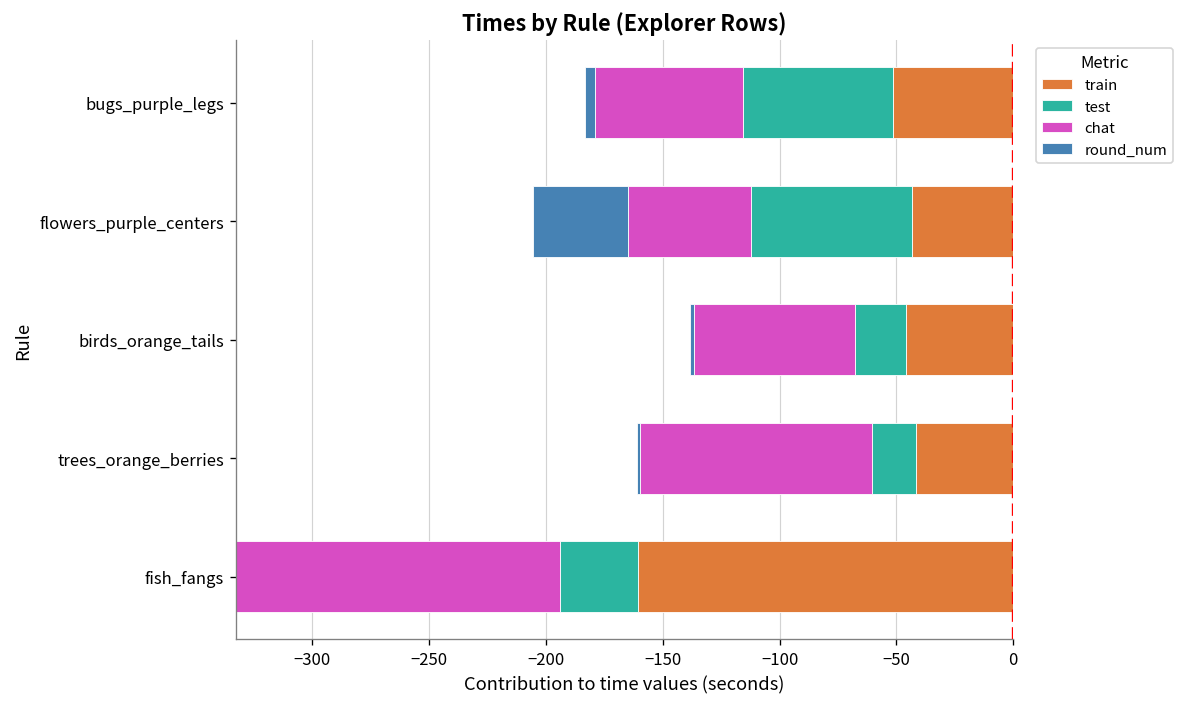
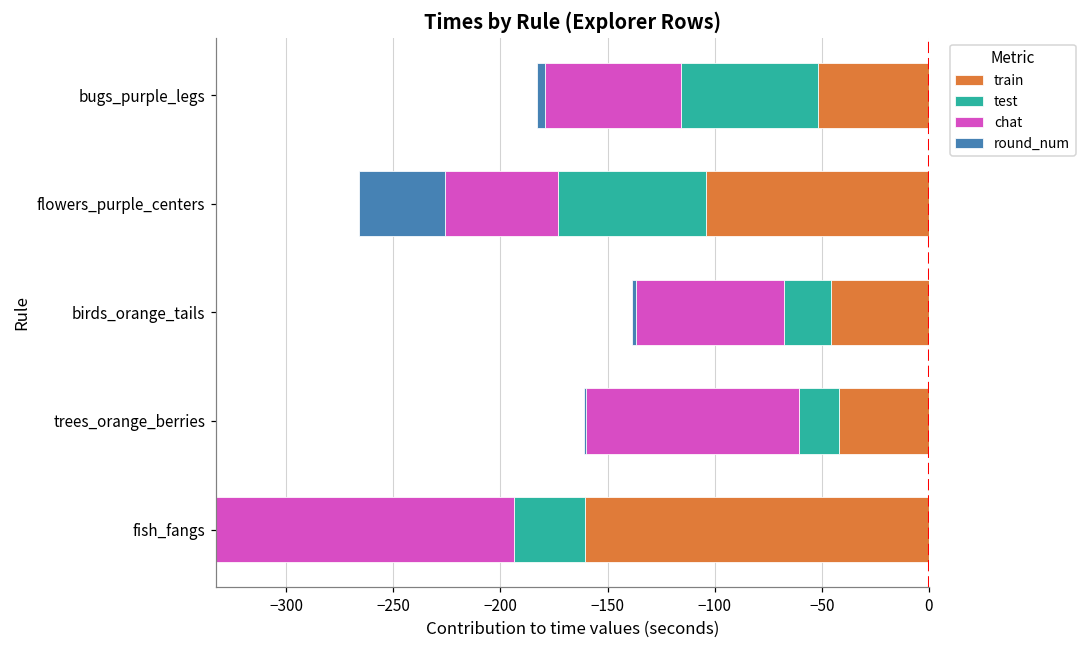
  {
    "train": {
      "bugs_purple_legs": -52,
-     "flowers_purple_centers": -43,
+     "flowers_purple_centers": -104,
      "birds_orange_tails": -46,
      "trees_orange_berries": -42,
      "fish_fangs": -160
    },
    "test": {
      "bugs_purple_legs": -64,
      "flowers_purple_centers": -69,
      "birds_orange_tails": -22,
      "trees_orange_berries": -19,
      "fish_fangs": -33
    },
    "chat": {
      "bugs_purple_legs": -64,
      "flowers_purple_centers": -53,
      "birds_orange_tails": -69,
      "trees_orange_berries": -99,
      "fish_fangs": -139
    },
    "round_num": {
      "bugs_purple_legs": -4,
      "flowers_purple_centers": -40,
      "birds_orange_tails": -2,
      "fish_fangs": 0
    }
  }
